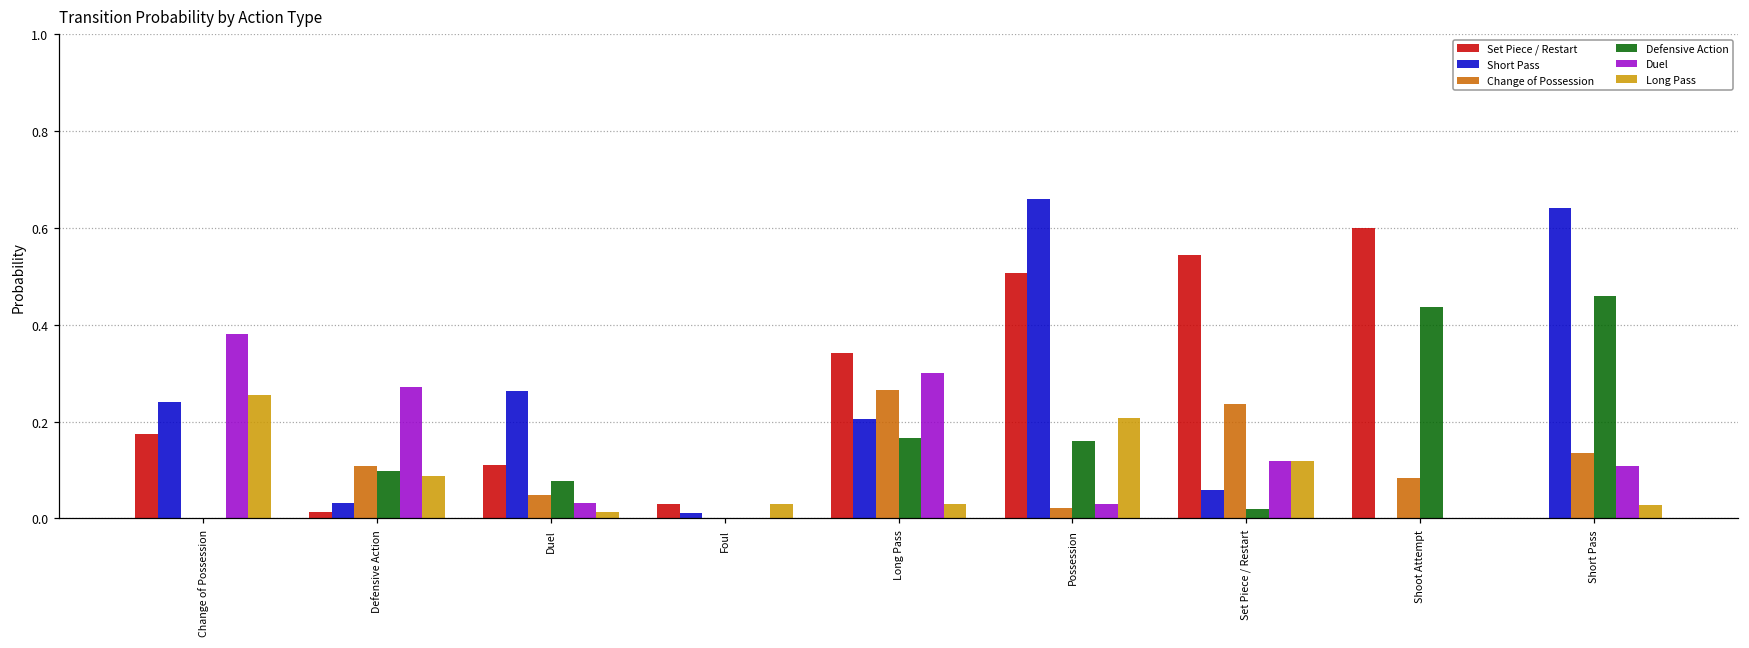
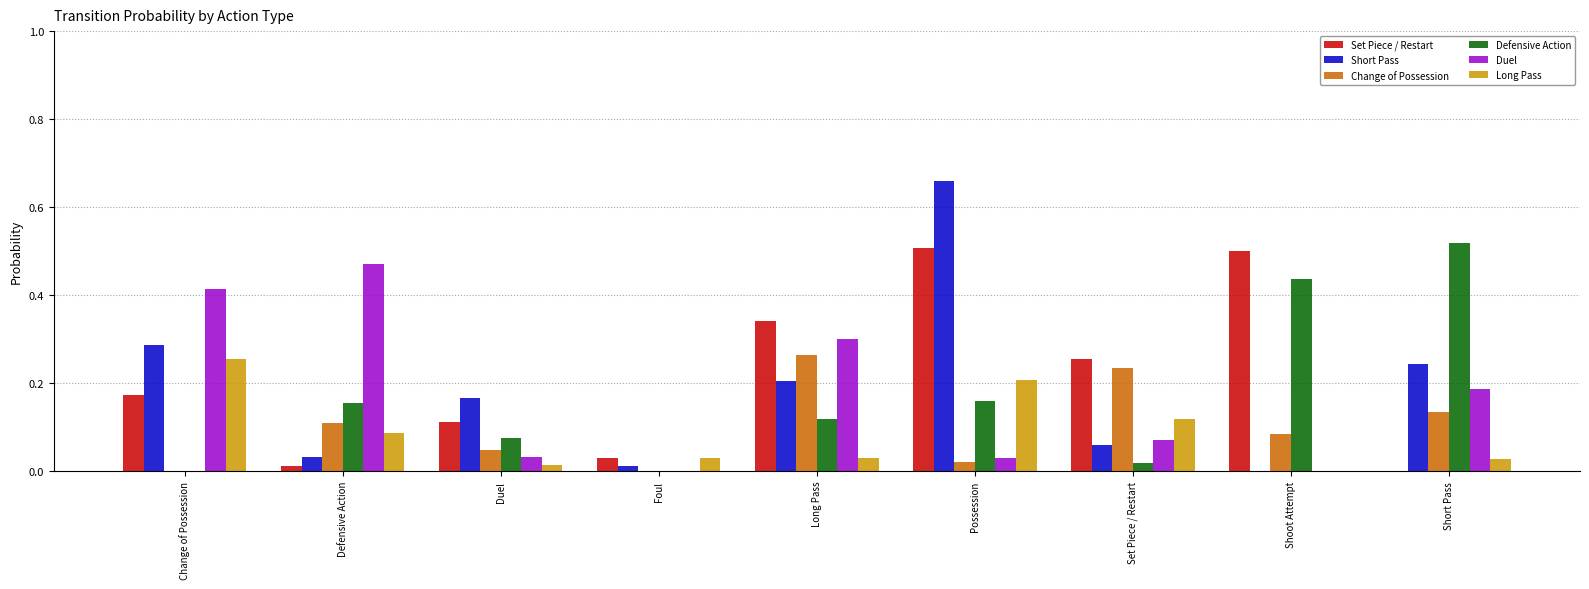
  {
    "Set Piece / Restart": {
      "Change of Possession": 0.17,
      "Defensive Action": 0.01,
      "Duel": 0.11,
      "Foul": 0.03,
      "Long Pass": 0.34,
      "Possession": 0.51,
-     "Set Piece / Restart": 0.54,
-     "Shoot Attempt": 0.6,
+     "Set Piece / Restart": 0.25,
+     "Shoot Attempt": 0.5,
      "Short Pass": 0.00
    },
    "Short Pass": {
-     "Change of Possession": 0.24,
+     "Change of Possession": 0.29,
      "Defensive Action": 0.03,
-     "Duel": 0.26,
+     "Duel": 0.17,
      "Foul": 0.01,
      "Long Pass": 0.21,
      "Possession": 0.66,
      "Set Piece / Restart": 0.06,
      "Shoot Attempt": 0.00,
-     "Short Pass": 0.64
+     "Short Pass": 0.24
    },
    "Defensive Action": {
      "Change of Possession": 0.00,
-     "Defensive Action": 0.10,
+     "Defensive Action": 0.15,
      "Duel": 0.08,
      "Foul": 0.00,
-     "Long Pass": 0.17,
+     "Long Pass": 0.12,
      "Possession": 0.16,
      "Set Piece / Restart": 0.02,
      "Shoot Attempt": 0.44,
-     "Short Pass": 0.46
+     "Short Pass": 0.52
    },
    "Duel": {
-     "Change of Possession": 0.38,
-     "Defensive Action": 0.27,
+     "Change of Possession": 0.41,
+     "Defensive Action": 0.47,
      "Duel": 0.03,
      "Foul": 0.00,
      "Long Pass": 0.30,
      "Possession": 0.03,
-     "Set Piece / Restart": 0.12,
+     "Set Piece / Restart": 0.07,
      "Shoot Attempt": 0.00,
-     "Short Pass": 0.11
+     "Short Pass": 0.19
    }
  }
